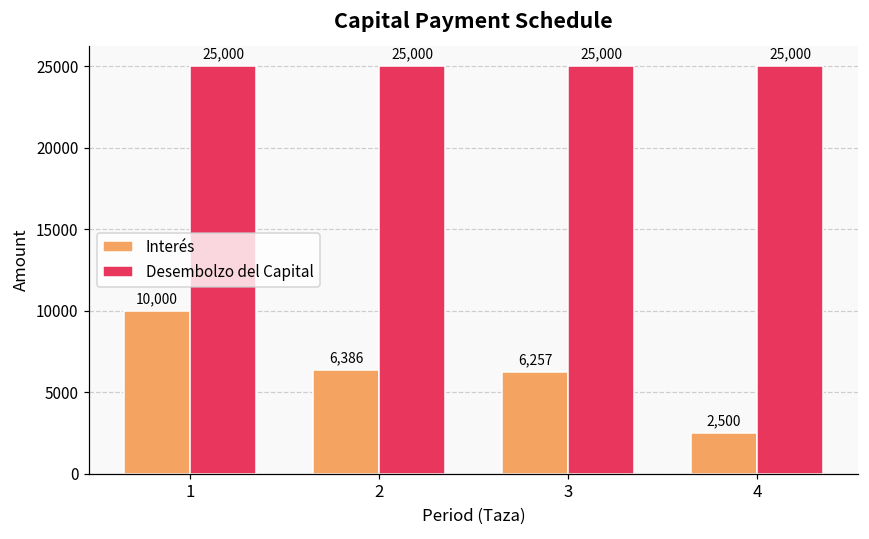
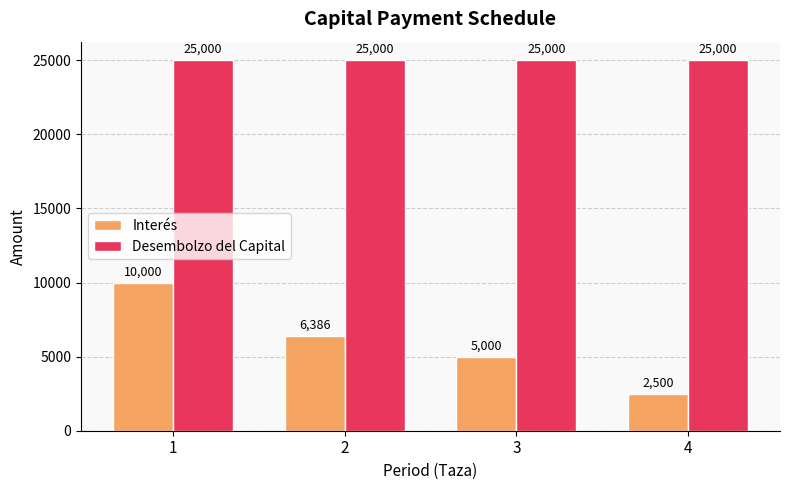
  {
    "Interés": {
      "1": "10,000",
      "2": "6,386",
-     "3": "6,257",
+     "3": "5,000",
      "4": "2,500"
    },
    "Desembolzo del Capital": {
      "1": "25,000",
      "2": "25,000",
      "3": "25,000",
      "4": "25,000"
    }
  }
